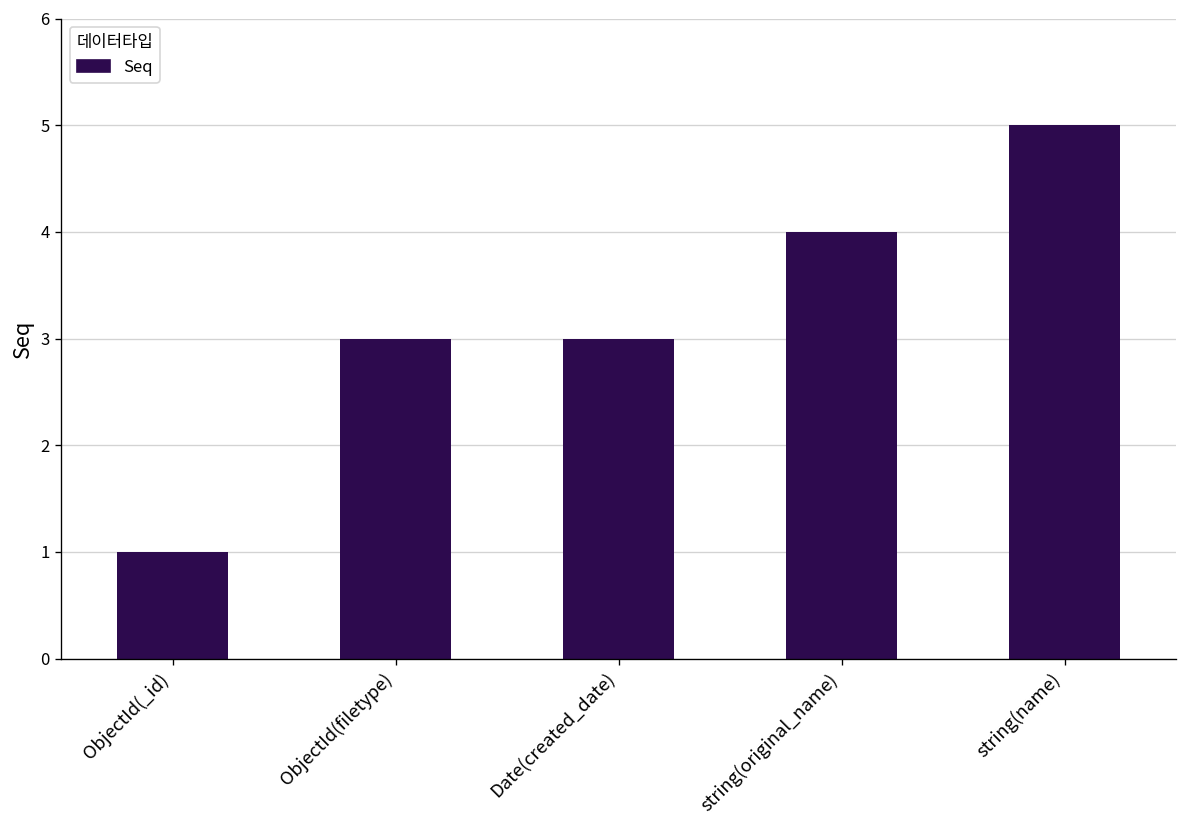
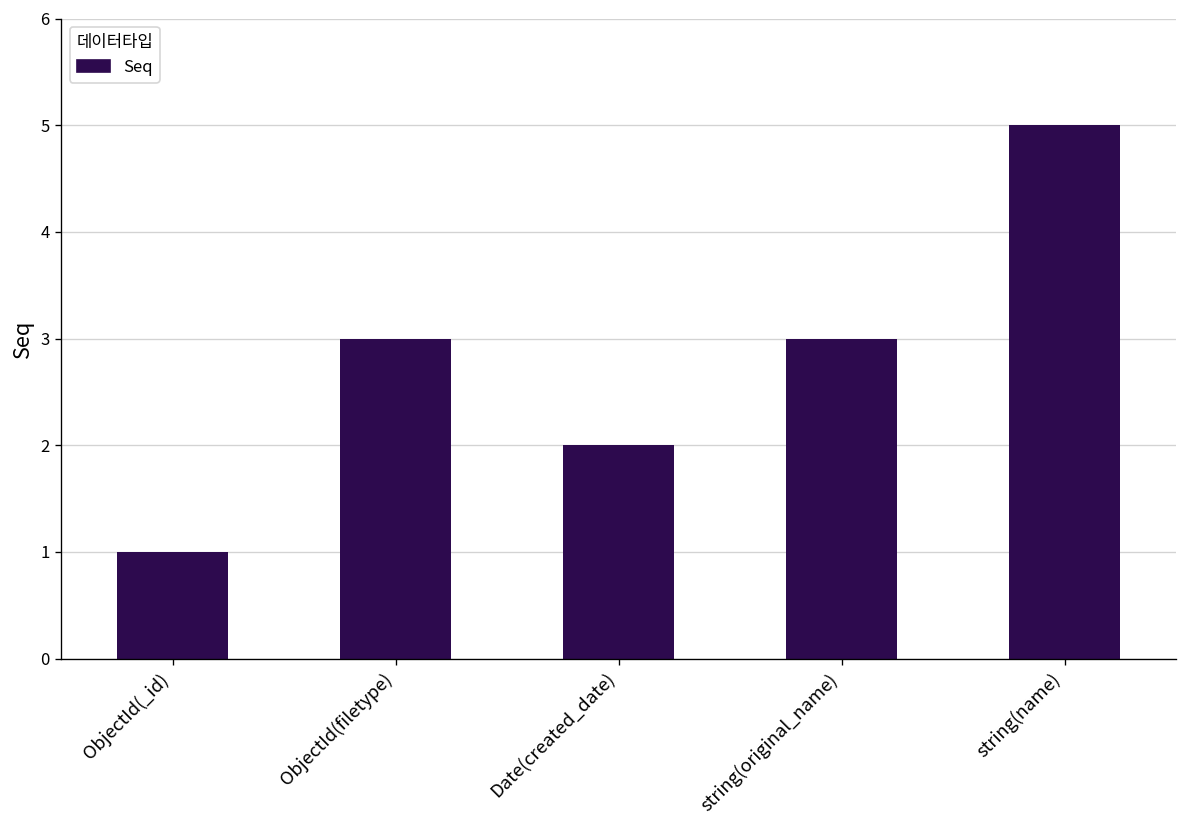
  {
    "ObjectId(_id)": 1,
    "ObjectId(filetype)": 3,
-   "Date(created_date)": 3,
-   "string(original_name)": 4,
+   "Date(created_date)": 2,
+   "string(original_name)": 3,
    "string(name)": 5
  }
